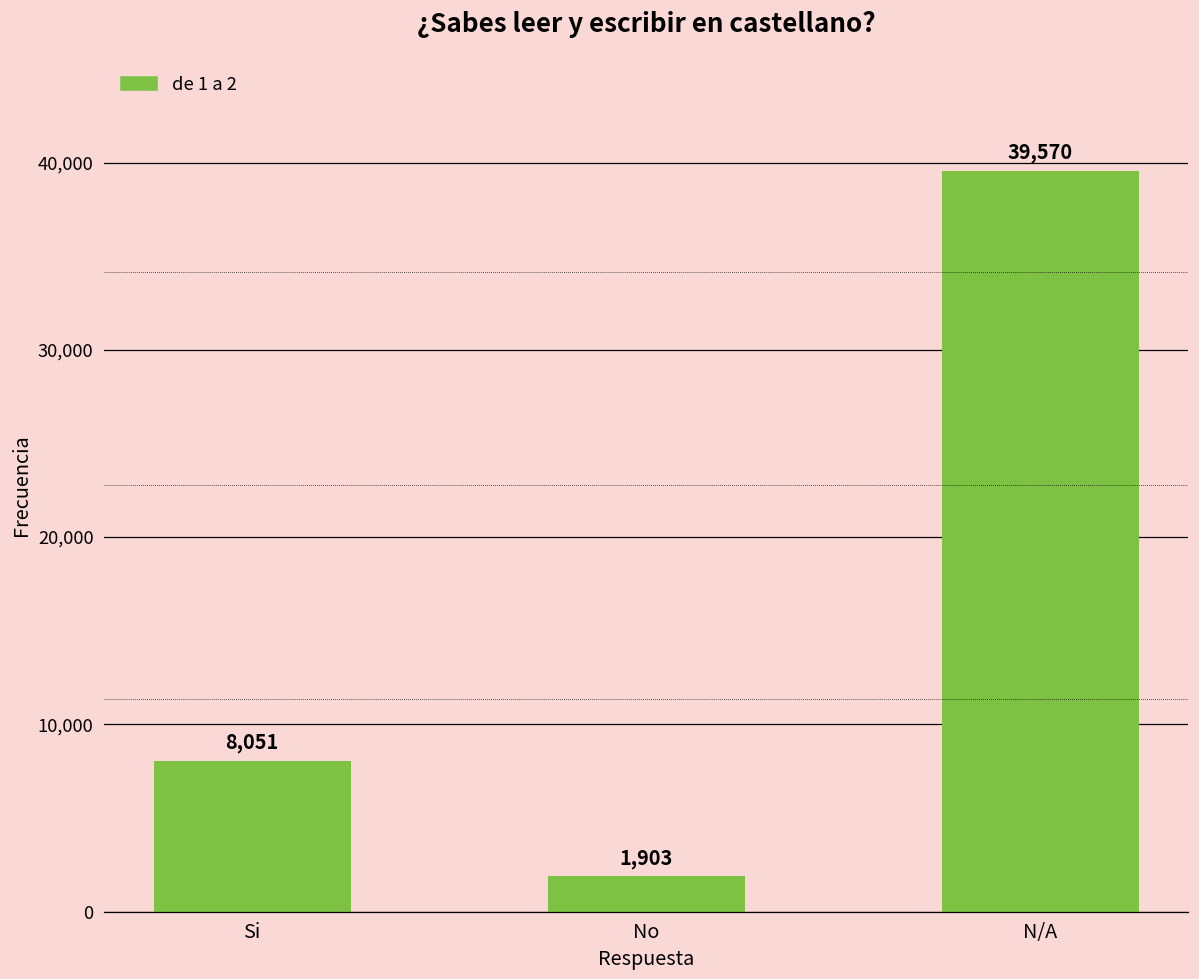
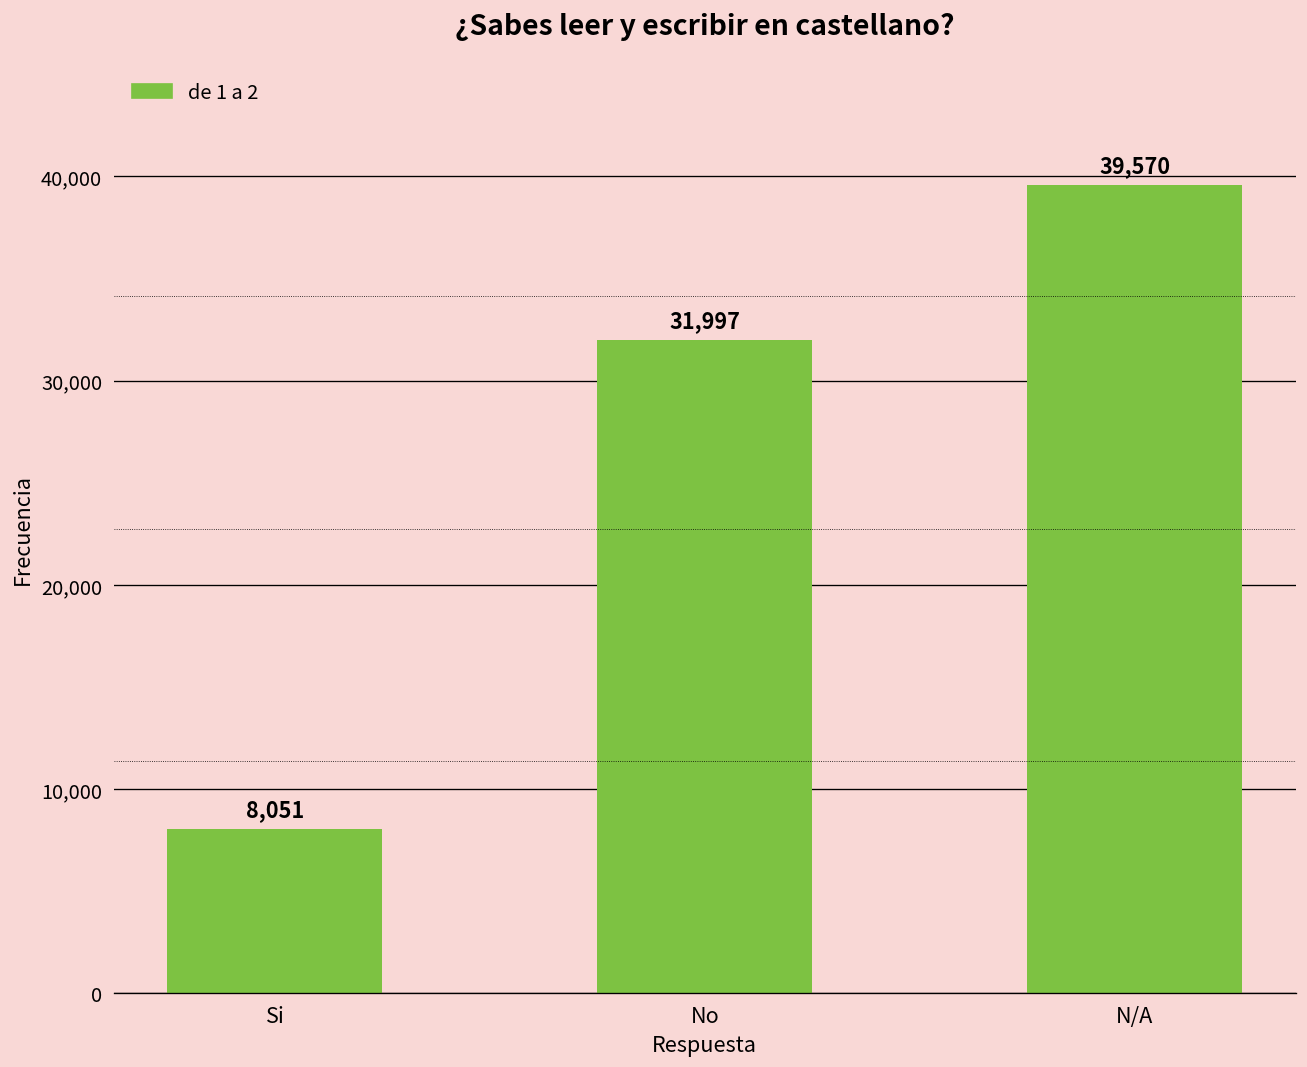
  {
    "Si": "8,051",
-   "No": "1,903",
+   "No": "31,997",
    "N/A": "39,570"
  }
